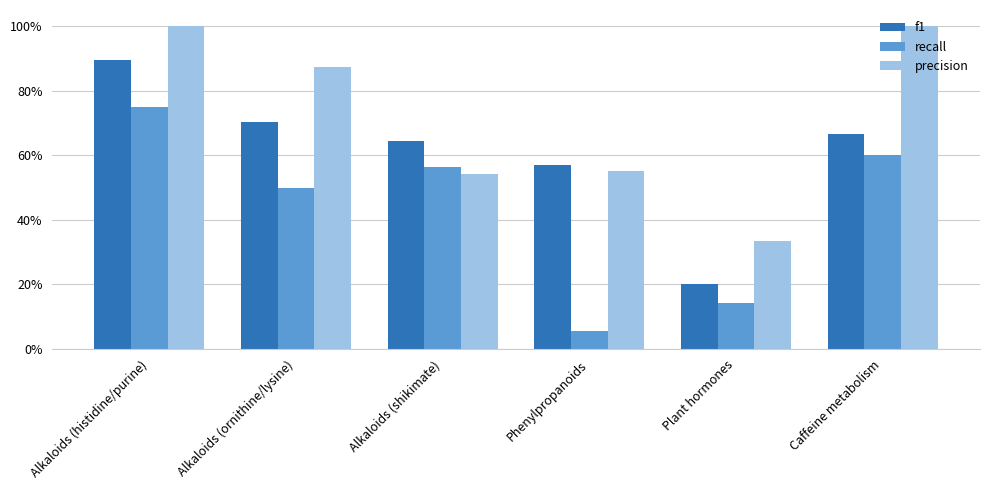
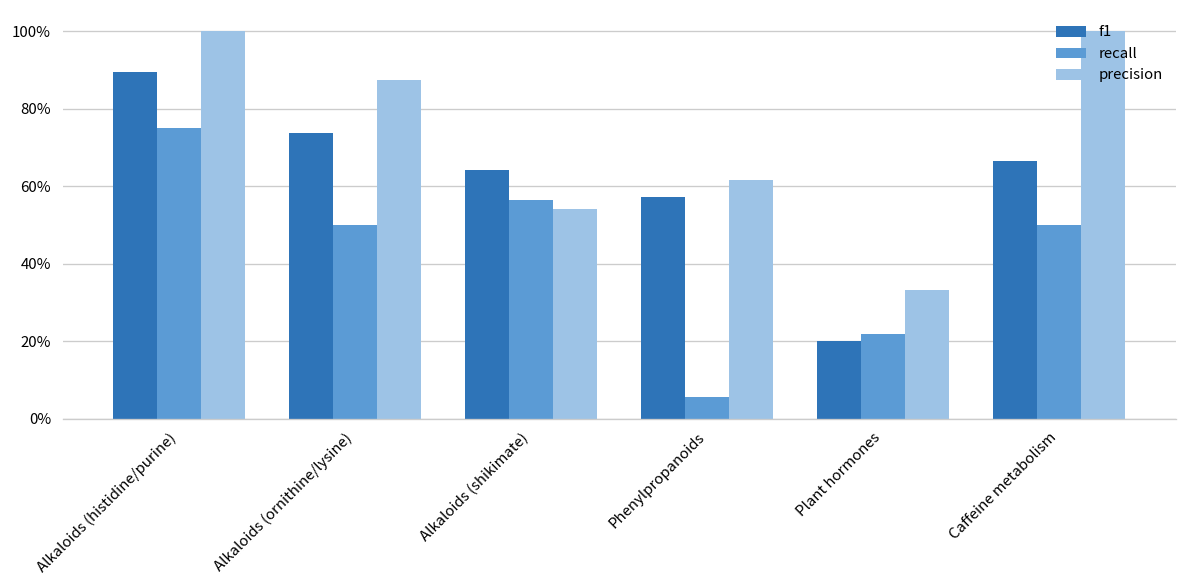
  {
    "f1": {
      "Alkaloids (histidine/purine)": "89%",
-     "Alkaloids (ornithine/lysine)": "70%",
+     "Alkaloids (ornithine/lysine)": "74%",
      "Alkaloids (shikimate)": "64%",
      "Phenylpropanoids": "57%",
      "Plant hormones": "20%",
      "Caffeine metabolism": "67%"
    },
    "recall": {
      "Alkaloids (histidine/purine)": "75%",
      "Alkaloids (ornithine/lysine)": "50%",
      "Alkaloids (shikimate)": "57%",
      "Phenylpropanoids": "6%",
-     "Plant hormones": "14%",
-     "Caffeine metabolism": "60%"
+     "Plant hormones": "22%",
+     "Caffeine metabolism": "50%"
    },
    "precision": {
      "Alkaloids (histidine/purine)": "100%",
      "Alkaloids (ornithine/lysine)": "87%",
      "Alkaloids (shikimate)": "54%",
-     "Phenylpropanoids": "55%",
+     "Phenylpropanoids": "62%",
      "Plant hormones": "33%",
      "Caffeine metabolism": "100%"
    }
  }
